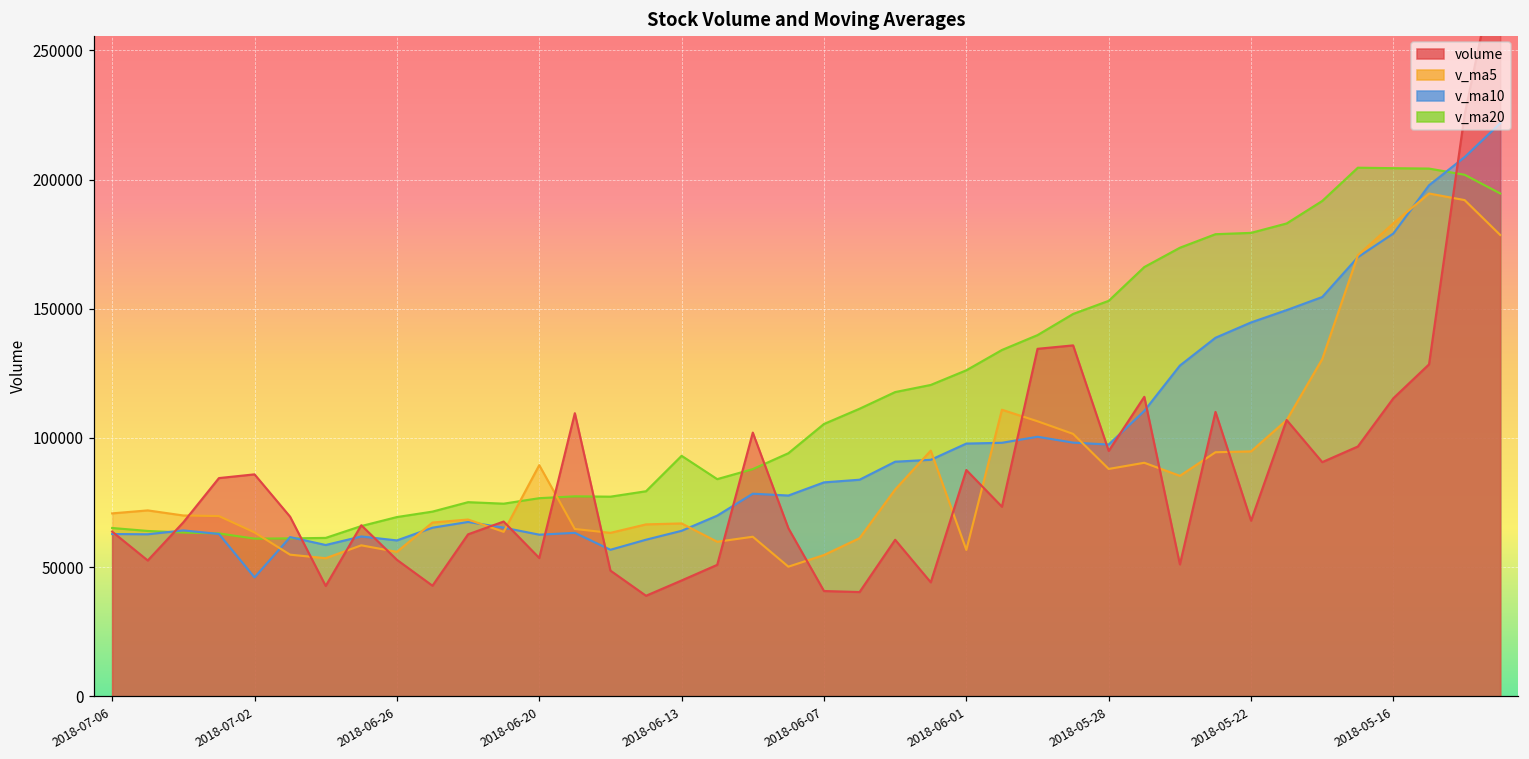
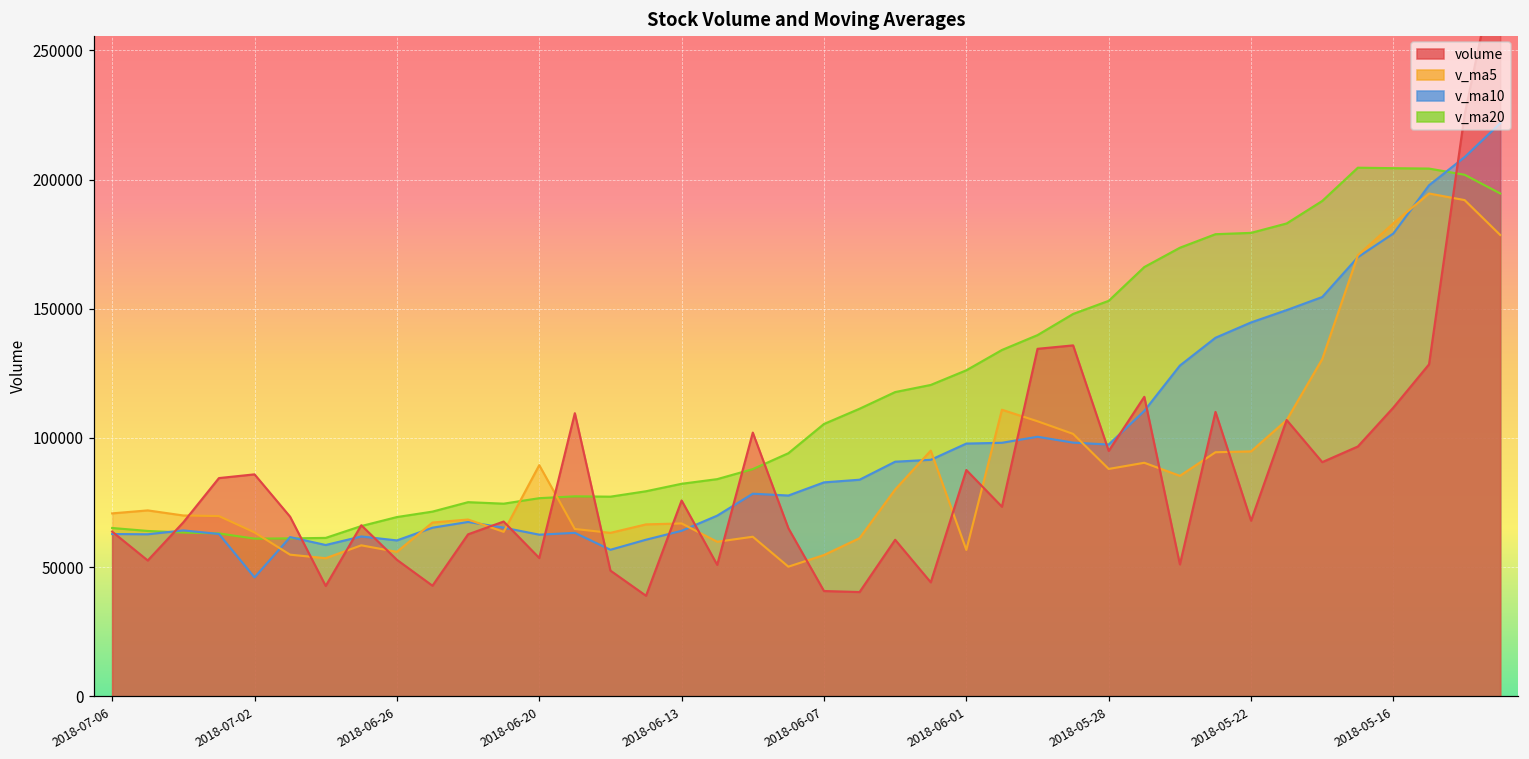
  {
    "v_ma20": {
      "2018-07-06": 65000,
      "2018-07-02": 61000,
      "2018-06-26": 69000,
      "2018-06-20": 77000,
-     "2018-06-13": 93000,
+     "2018-06-13": 82000,
      "2018-06-07": 105000,
      "2018-06-01": 126000,
      "2018-05-28": 153000,
      "2018-05-22": 179000,
      "2018-05-16": 204000
    },
    "v_ma10": {
      "2018-07-02": 46000,
      "2018-06-26": 60000,
      "2018-06-20": 63000,
      "2018-06-13": 64000,
      "2018-06-07": 83000,
      "2018-06-01": 98000,
      "2018-05-28": 97000,
      "2018-05-22": 145000,
      "2018-05-16": 179000
    },
    "v_ma5": {
      "2018-07-06": 71000,
      "2018-07-02": 63000,
      "2018-06-26": 56000,
      "2018-06-20": 89000,
      "2018-06-13": 67000,
      "2018-06-07": 55000,
      "2018-06-01": 57000,
      "2018-05-28": 88000,
      "2018-05-22": 95000,
      "2018-05-16": 183000
    },
    "volume": {
      "2018-07-02": 86000,
      "2018-06-26": 53000,
      "2018-06-20": 54000,
-     "2018-06-13": 45000,
+     "2018-06-13": 76000,
      "2018-06-07": 41000,
      "2018-06-01": 88000,
      "2018-05-28": 95000,
      "2018-05-22": 68000,
-     "2018-05-16": 115000
+     "2018-05-16": 112000
    }
  }
